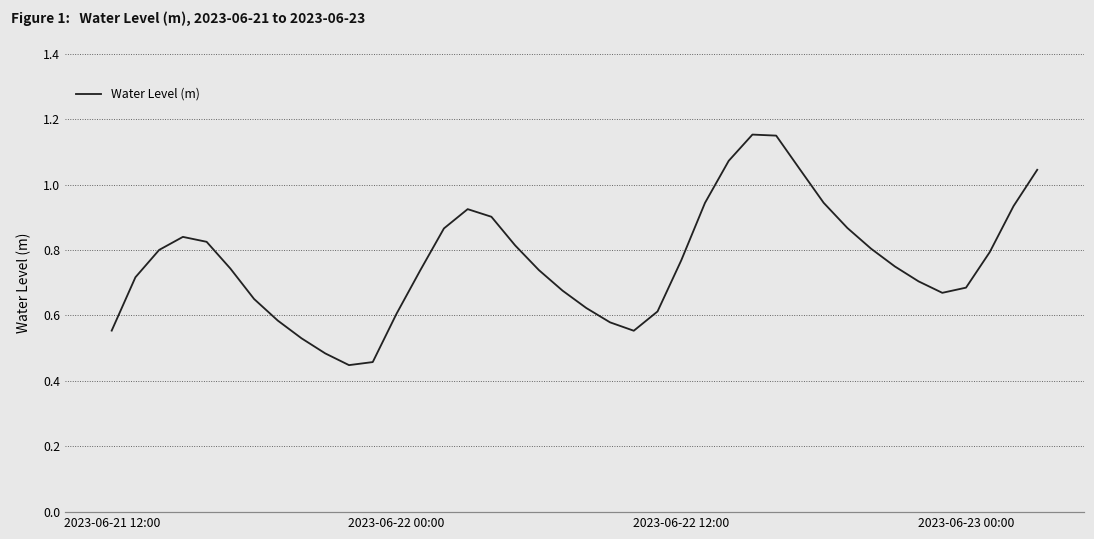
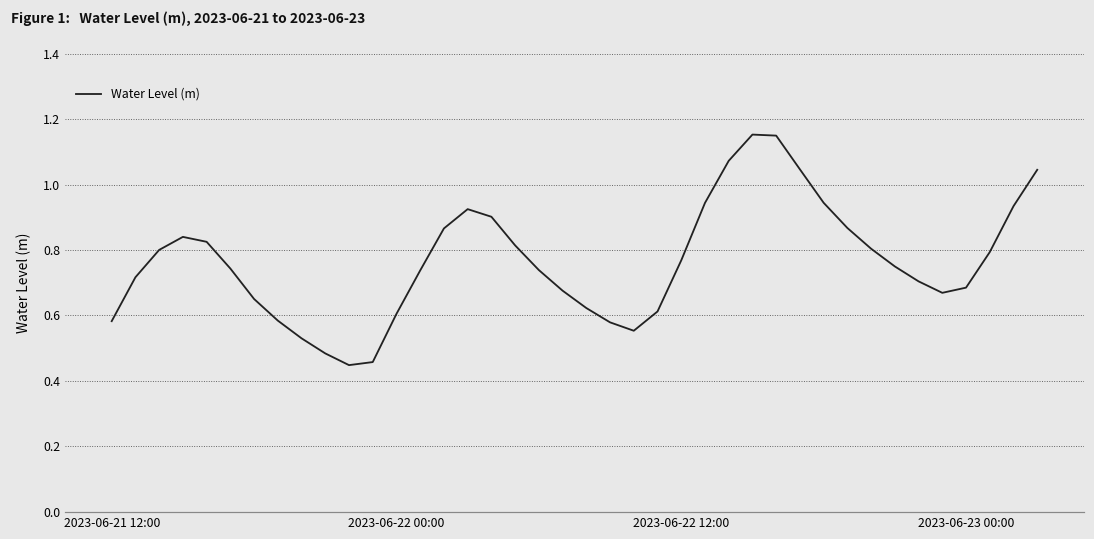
  {
-   "2023-06-21 12:00": 0.55,
+   "2023-06-21 12:00": 0.58,
    "2023-06-22 00:00": 0.60,
    "2023-06-22 12:00": 0.77,
    "2023-06-23 00:00": 0.69
  }
